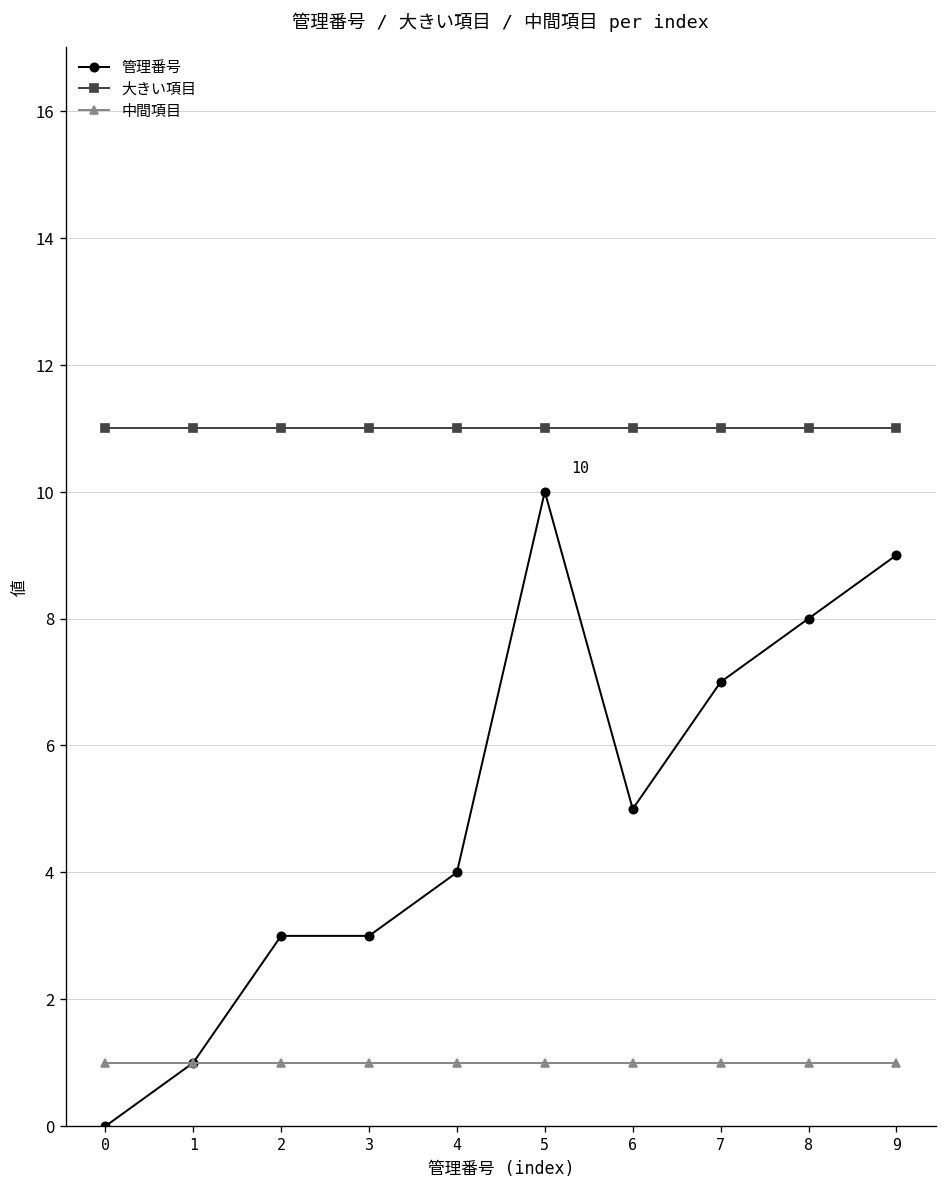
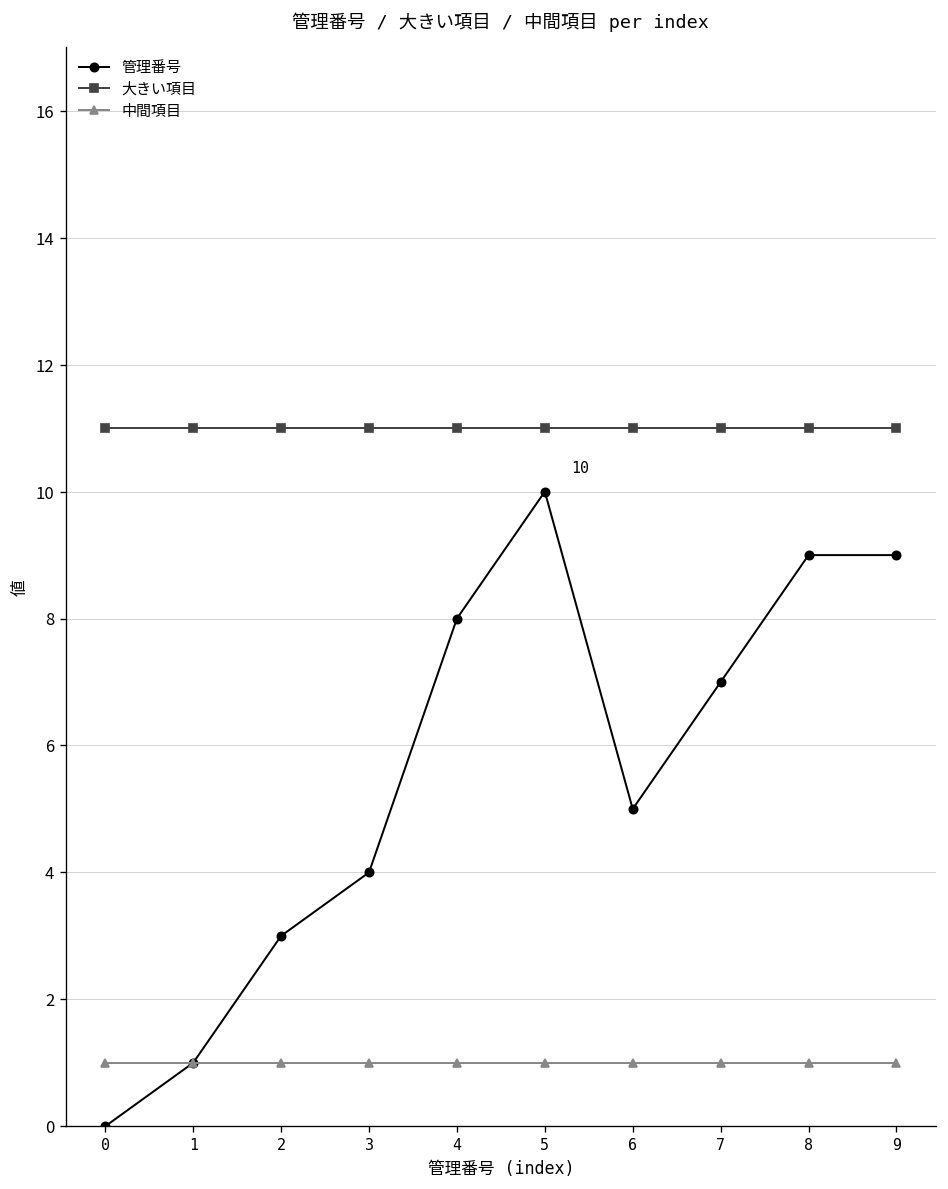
  {
    "管理番号": {
      "0": 0,
      "2": 3,
-     "3": 3,
-     "4": 4,
+     "3": 4,
+     "4": 8,
      "6": 5,
      "7": 7,
-     "8": 8,
+     "8": 9,
      "9": 9
    },
    "大きい項目": {
      "0": 11,
      "1": 11,
      "2": 11,
      "3": 11,
      "4": 11,
      "5": 11,
      "6": 11,
      "7": 11,
      "8": 11,
      "9": 11
    },
    "中間項目": {
      "0": 1,
      "2": 1,
      "3": 1,
      "4": 1,
      "5": 1,
      "6": 1,
      "7": 1,
      "8": 1,
      "9": 1
    }
  }
